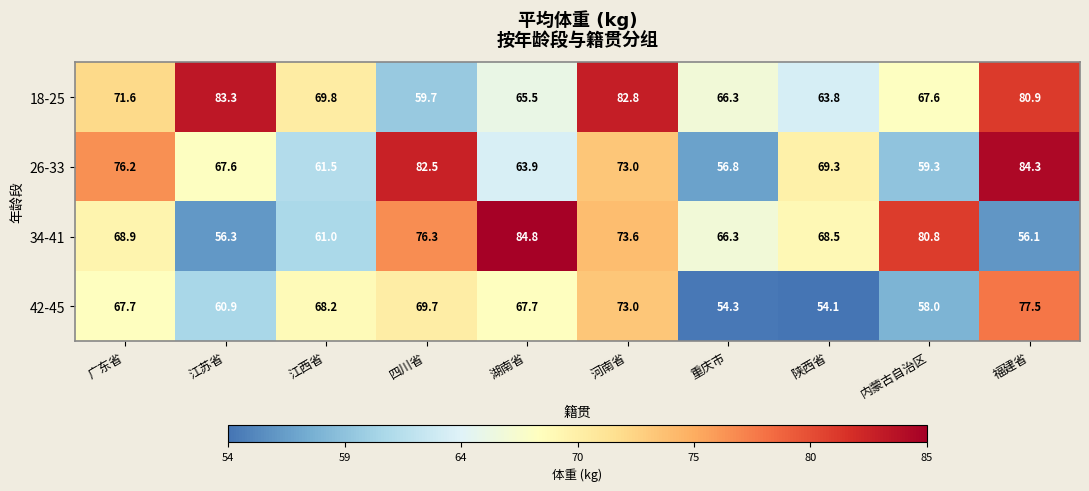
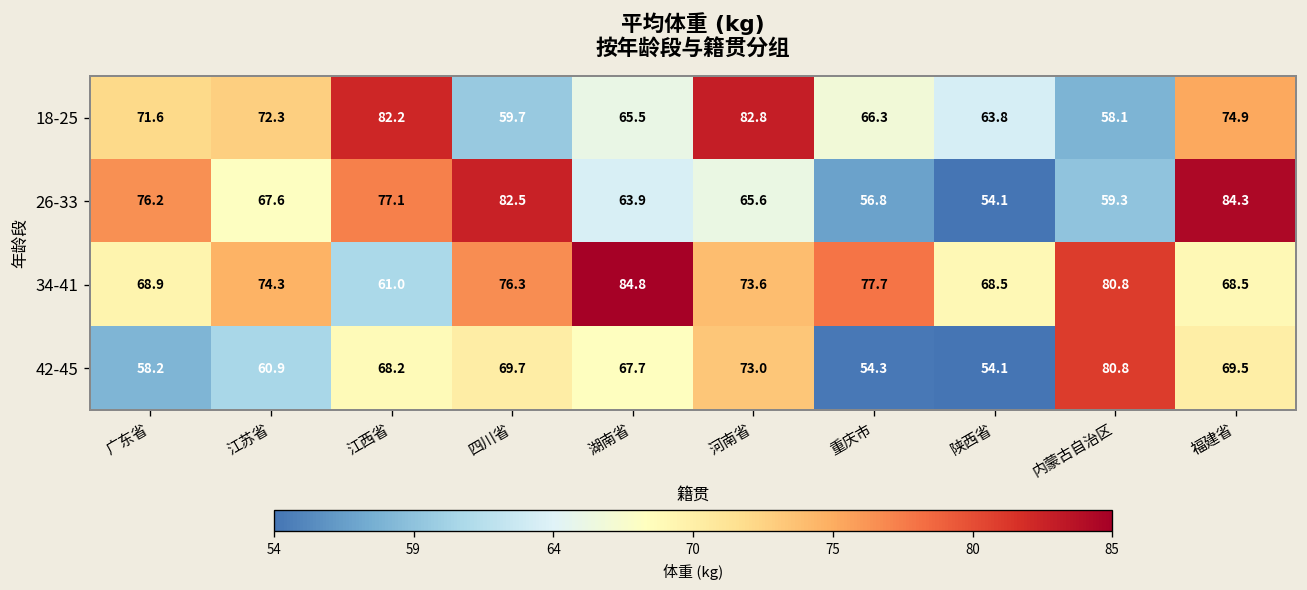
  {
    "18-25": {
      "广东省": 71.6,
-     "江苏省": 83.3,
-     "江西省": 69.8,
+     "江苏省": 72.3,
+     "江西省": 82.2,
      "四川省": 59.7,
      "湖南省": 65.5,
      "河南省": 82.8,
      "重庆市": 66.3,
      "陕西省": 63.8,
-     "内蒙古自治区": 67.6,
-     "福建省": 80.9
+     "内蒙古自治区": 58.1,
+     "福建省": 74.9
    },
    "26-33": {
      "广东省": 76.2,
      "江苏省": 67.6,
-     "江西省": 61.5,
+     "江西省": 77.1,
      "四川省": 82.5,
      "湖南省": 63.9,
-     "河南省": 73.0,
+     "河南省": 65.6,
      "重庆市": 56.8,
-     "陕西省": 69.3,
+     "陕西省": 54.1,
      "内蒙古自治区": 59.3,
      "福建省": 84.3
    },
    "34-41": {
      "广东省": 68.9,
-     "江苏省": 56.3,
+     "江苏省": 74.3,
      "江西省": 61.0,
      "四川省": 76.3,
      "湖南省": 84.8,
      "河南省": 73.6,
-     "重庆市": 66.3,
+     "重庆市": 77.7,
      "陕西省": 68.5,
      "内蒙古自治区": 80.8,
-     "福建省": 56.1
+     "福建省": 68.5
    },
    "42-45": {
-     "广东省": 67.7,
+     "广东省": 58.2,
      "江苏省": 60.9,
      "江西省": 68.2,
      "四川省": 69.7,
      "湖南省": 67.7,
      "河南省": 73.0,
      "重庆市": 54.3,
      "陕西省": 54.1,
-     "内蒙古自治区": 58.0,
-     "福建省": 77.5
+     "内蒙古自治区": 80.8,
+     "福建省": 69.5
    }
  }
